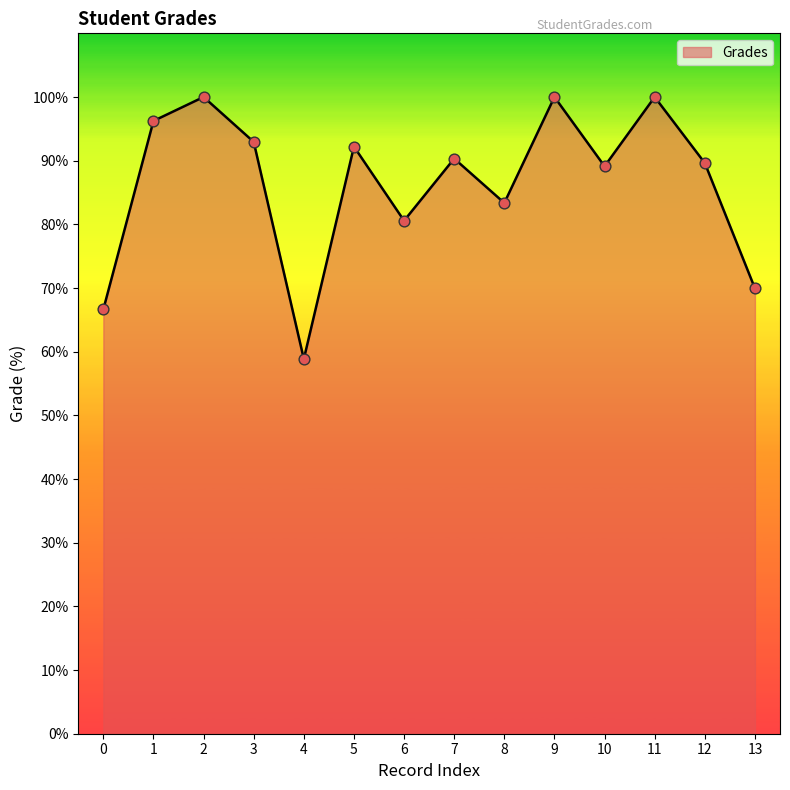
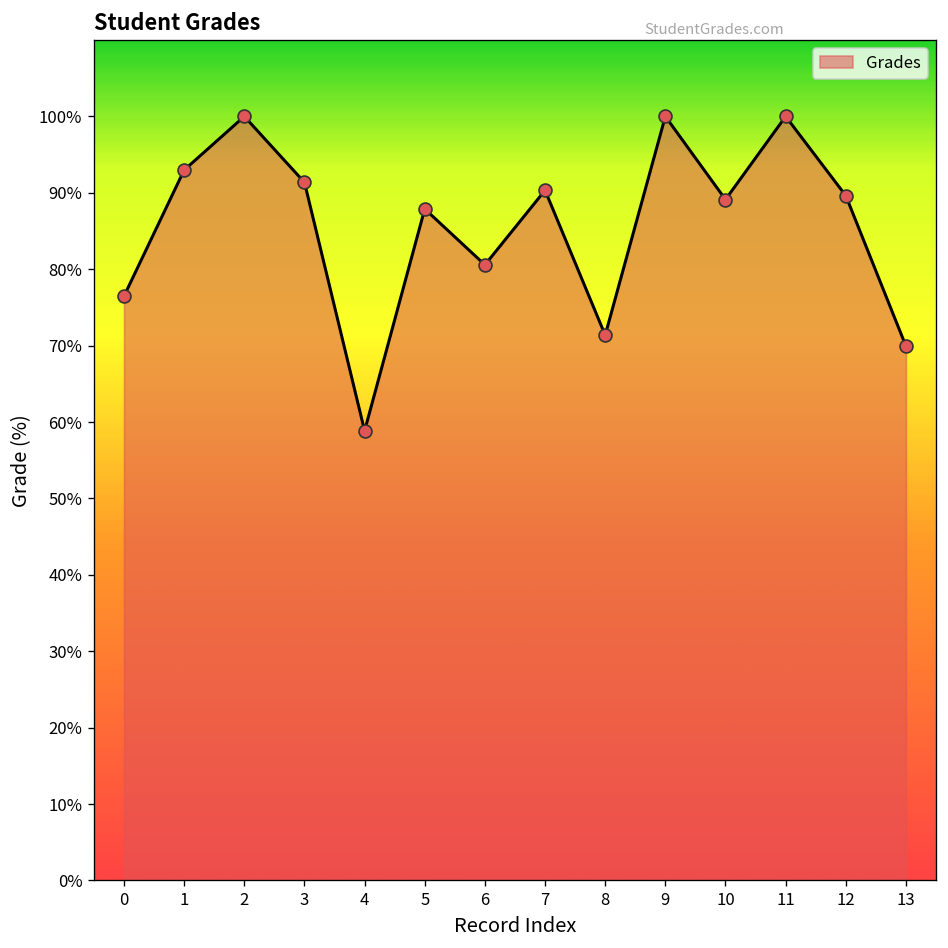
  {
-   "0": "67%",
-   "1": "96%",
+   "0": "76%",
+   "1": "93%",
    "2": "100%",
-   "3": "93%",
+   "3": "91%",
    "4": "59%",
-   "5": "92%",
+   "5": "88%",
    "6": "81%",
    "7": "90%",
-   "8": "83%",
+   "8": "71%",
    "9": "100%",
    "10": "89%",
    "11": "100%",
    "12": "90%",
    "13": "70%"
  }
